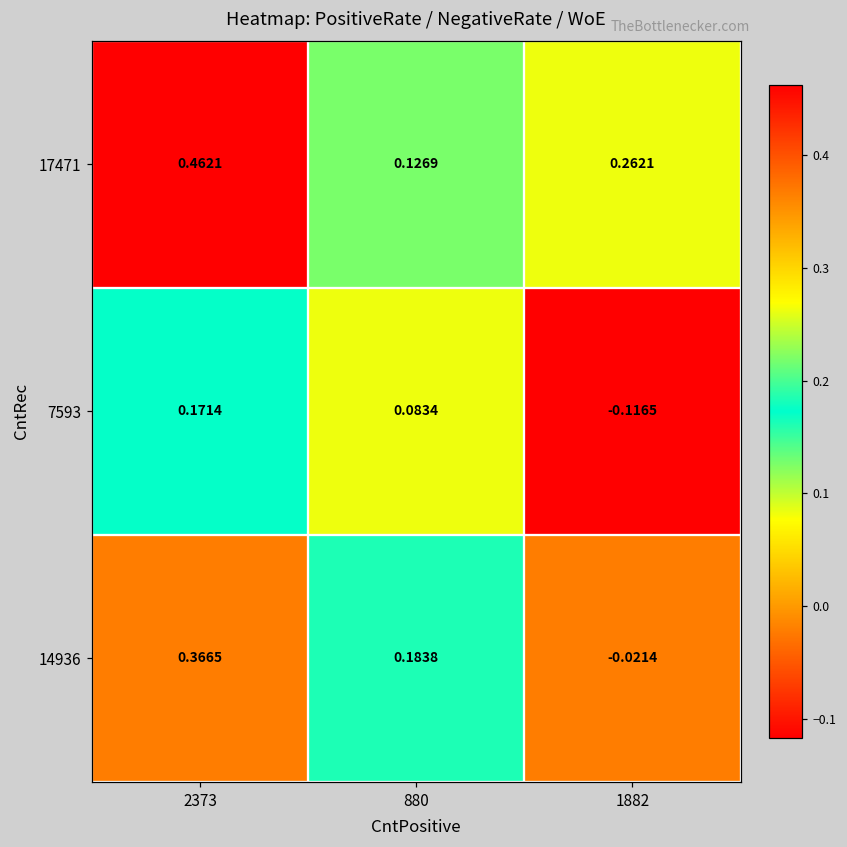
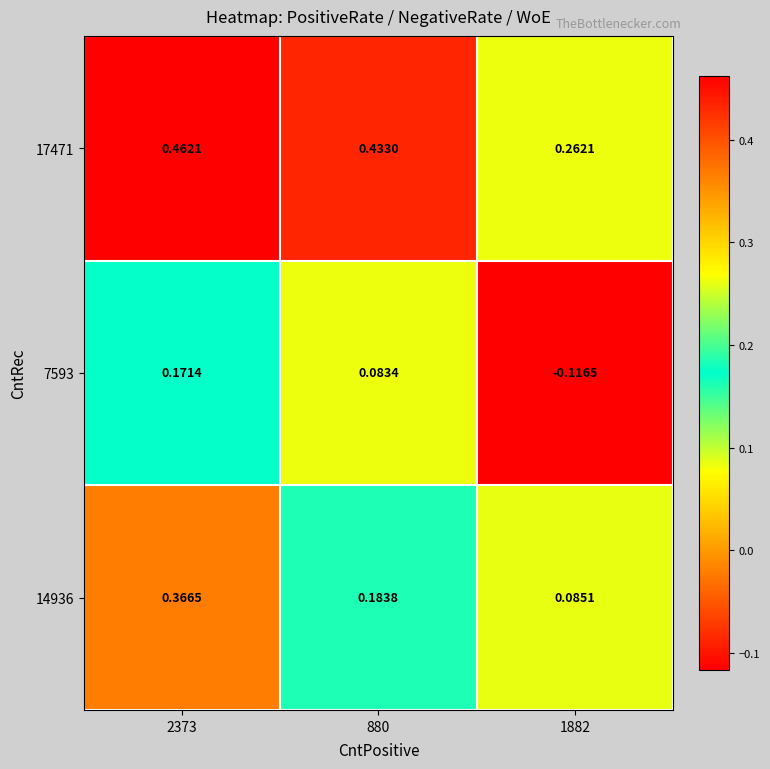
  {
    "17471": {
      "2373": 0.4621,
-     "880": 0.1269,
+     "880": 0.4330,
      "1882": 0.2621
    },
    "7593": {
      "2373": 0.1714,
      "880": 0.0834,
      "1882": -0.1165
    },
    "14936": {
      "2373": 0.3665,
      "880": 0.1838,
-     "1882": -0.0214
+     "1882": 0.0851
    }
  }
